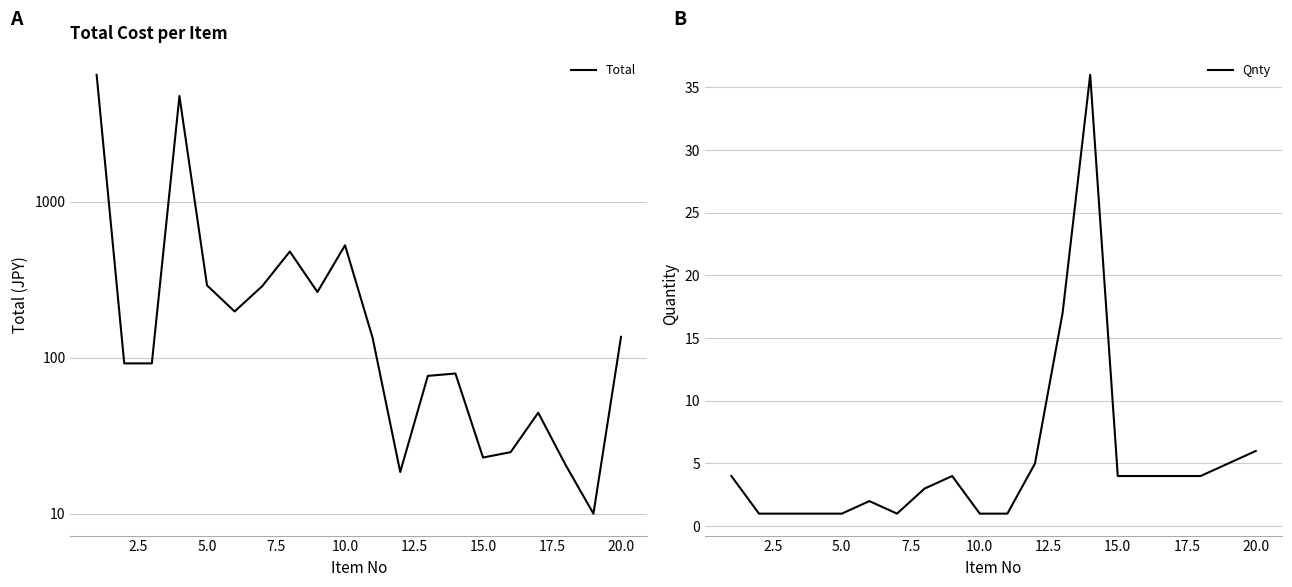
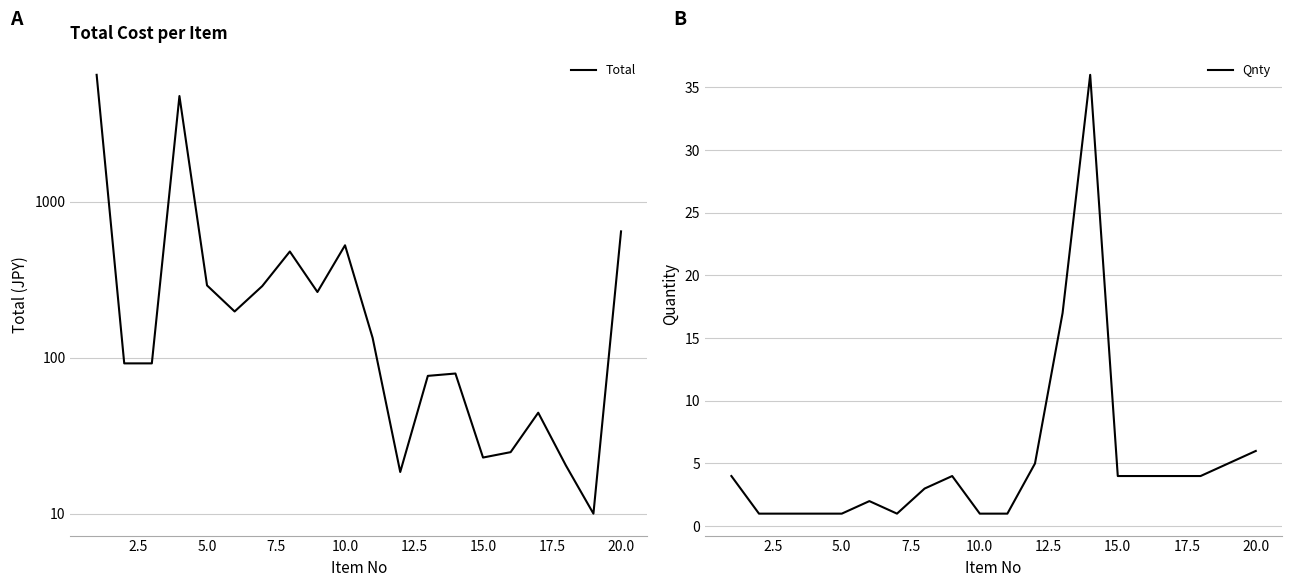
  {
    "Total Cost per Item": {
      "5.0": 290,
      "10.0": 530,
      "15.0": 23,
-     "20.0": 140
+     "20.0": 650
    }
  }
